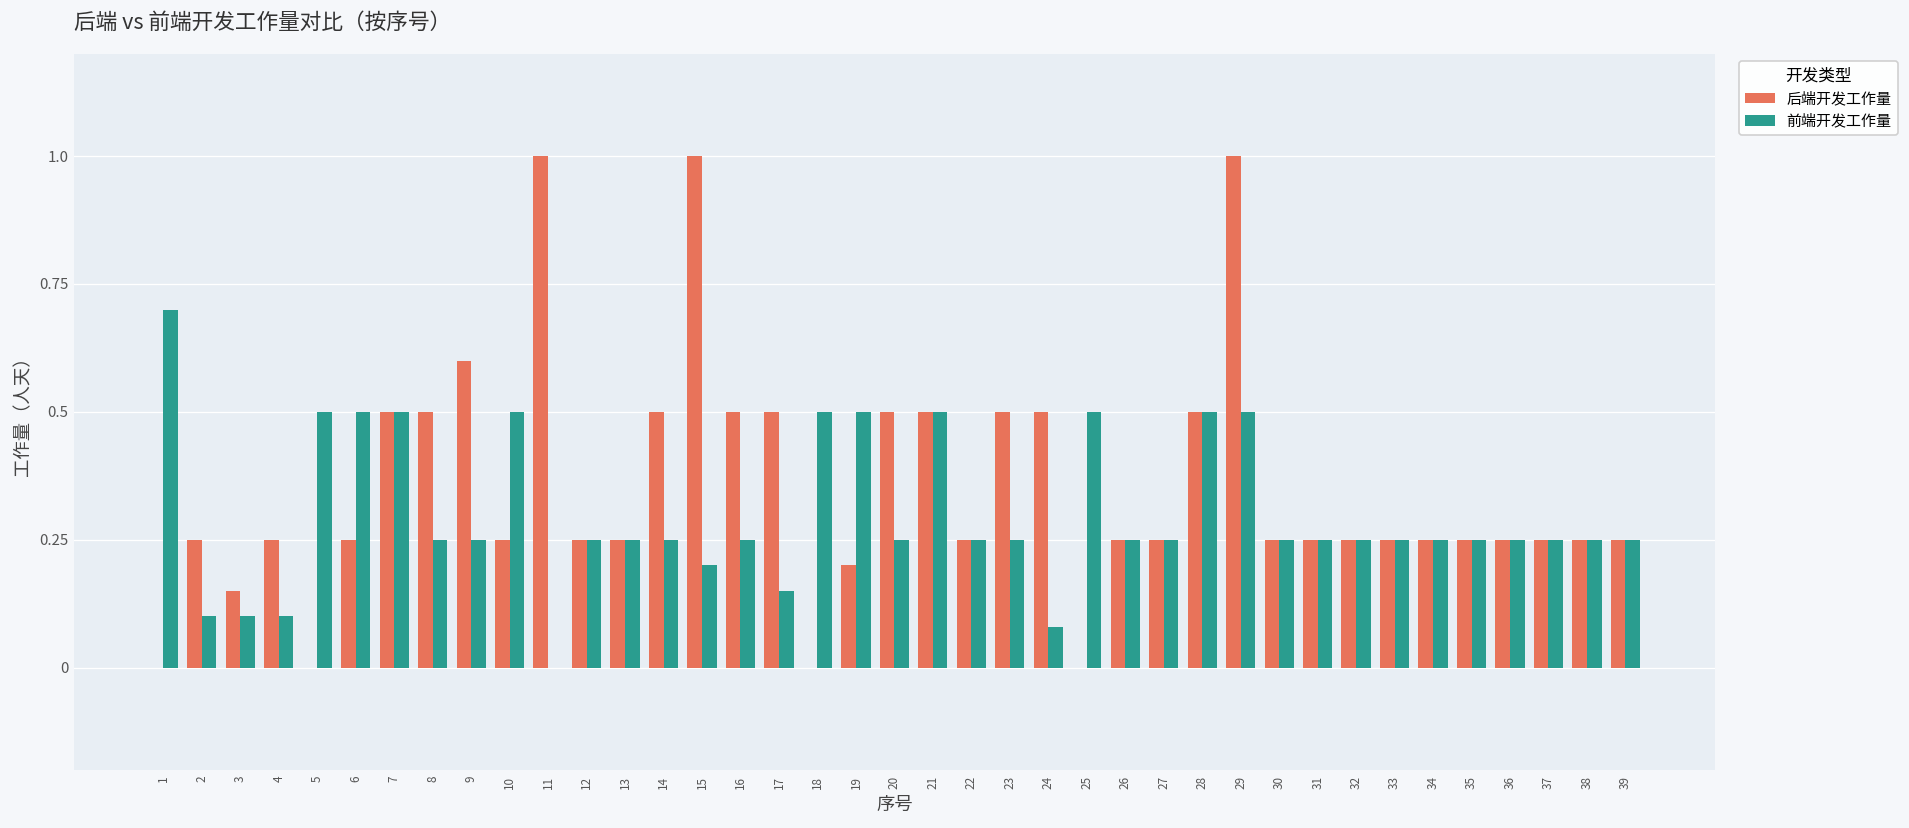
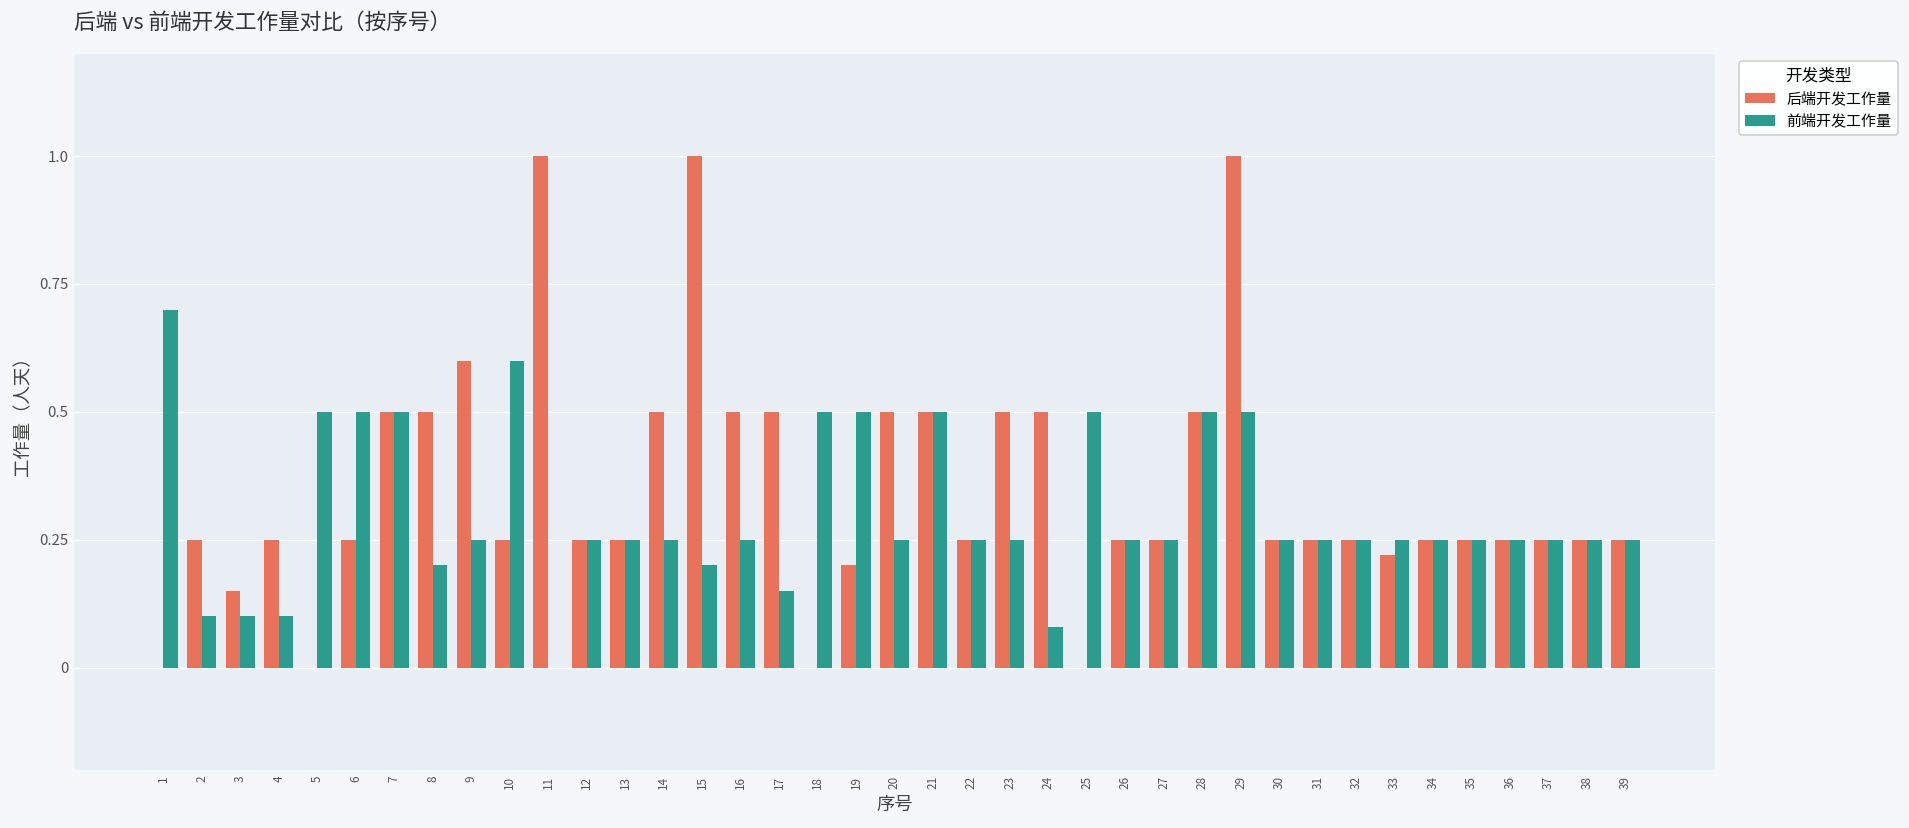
  {
    "后端开发工作量": {
      "1": 0.00,
      "2": 0.25,
      "3": 0.15,
      "4": 0.25,
      "5": 0.00,
      "6": 0.25,
      "7": 0.50,
      "8": 0.50,
      "9": 0.60,
      "10": 0.25,
      "11": 1.00,
      "12": 0.25,
      "13": 0.25,
      "14": 0.50,
      "15": 1.00,
      "16": 0.50,
      "17": 0.50,
      "18": 0.00,
      "19": 0.20,
      "20": 0.50,
      "21": 0.50,
      "22": 0.25,
      "23": 0.50,
      "24": 0.50,
      "25": 0.00,
      "26": 0.25,
      "27": 0.25,
      "28": 0.50,
      "29": 1.00,
      "30": 0.25,
      "31": 0.25,
      "32": 0.25,
-     "33": 0.25,
+     "33": 0.22,
      "34": 0.25,
      "35": 0.25,
      "36": 0.25,
      "37": 0.25,
      "38": 0.25,
      "39": 0.25
    },
    "前端开发工作量": {
      "1": 0.70,
      "2": 0.10,
      "3": 0.10,
      "4": 0.10,
      "5": 0.50,
      "6": 0.50,
      "7": 0.50,
-     "8": 0.25,
+     "8": 0.20,
      "9": 0.25,
-     "10": 0.5,
+     "10": 0.6,
      "11": 0.00,
      "12": 0.25,
      "13": 0.25,
      "14": 0.25,
      "15": 0.20,
      "16": 0.25,
      "17": 0.15,
      "18": 0.50,
      "19": 0.50,
      "20": 0.25,
      "21": 0.50,
      "22": 0.25,
      "23": 0.25,
      "24": 0.08,
      "25": 0.50,
      "26": 0.25,
      "27": 0.25,
      "28": 0.50,
      "29": 0.50,
      "30": 0.25,
      "31": 0.25,
      "32": 0.25,
      "33": 0.25,
      "34": 0.25,
      "35": 0.25,
      "36": 0.25,
      "37": 0.25,
      "38": 0.25,
      "39": 0.25
    }
  }
